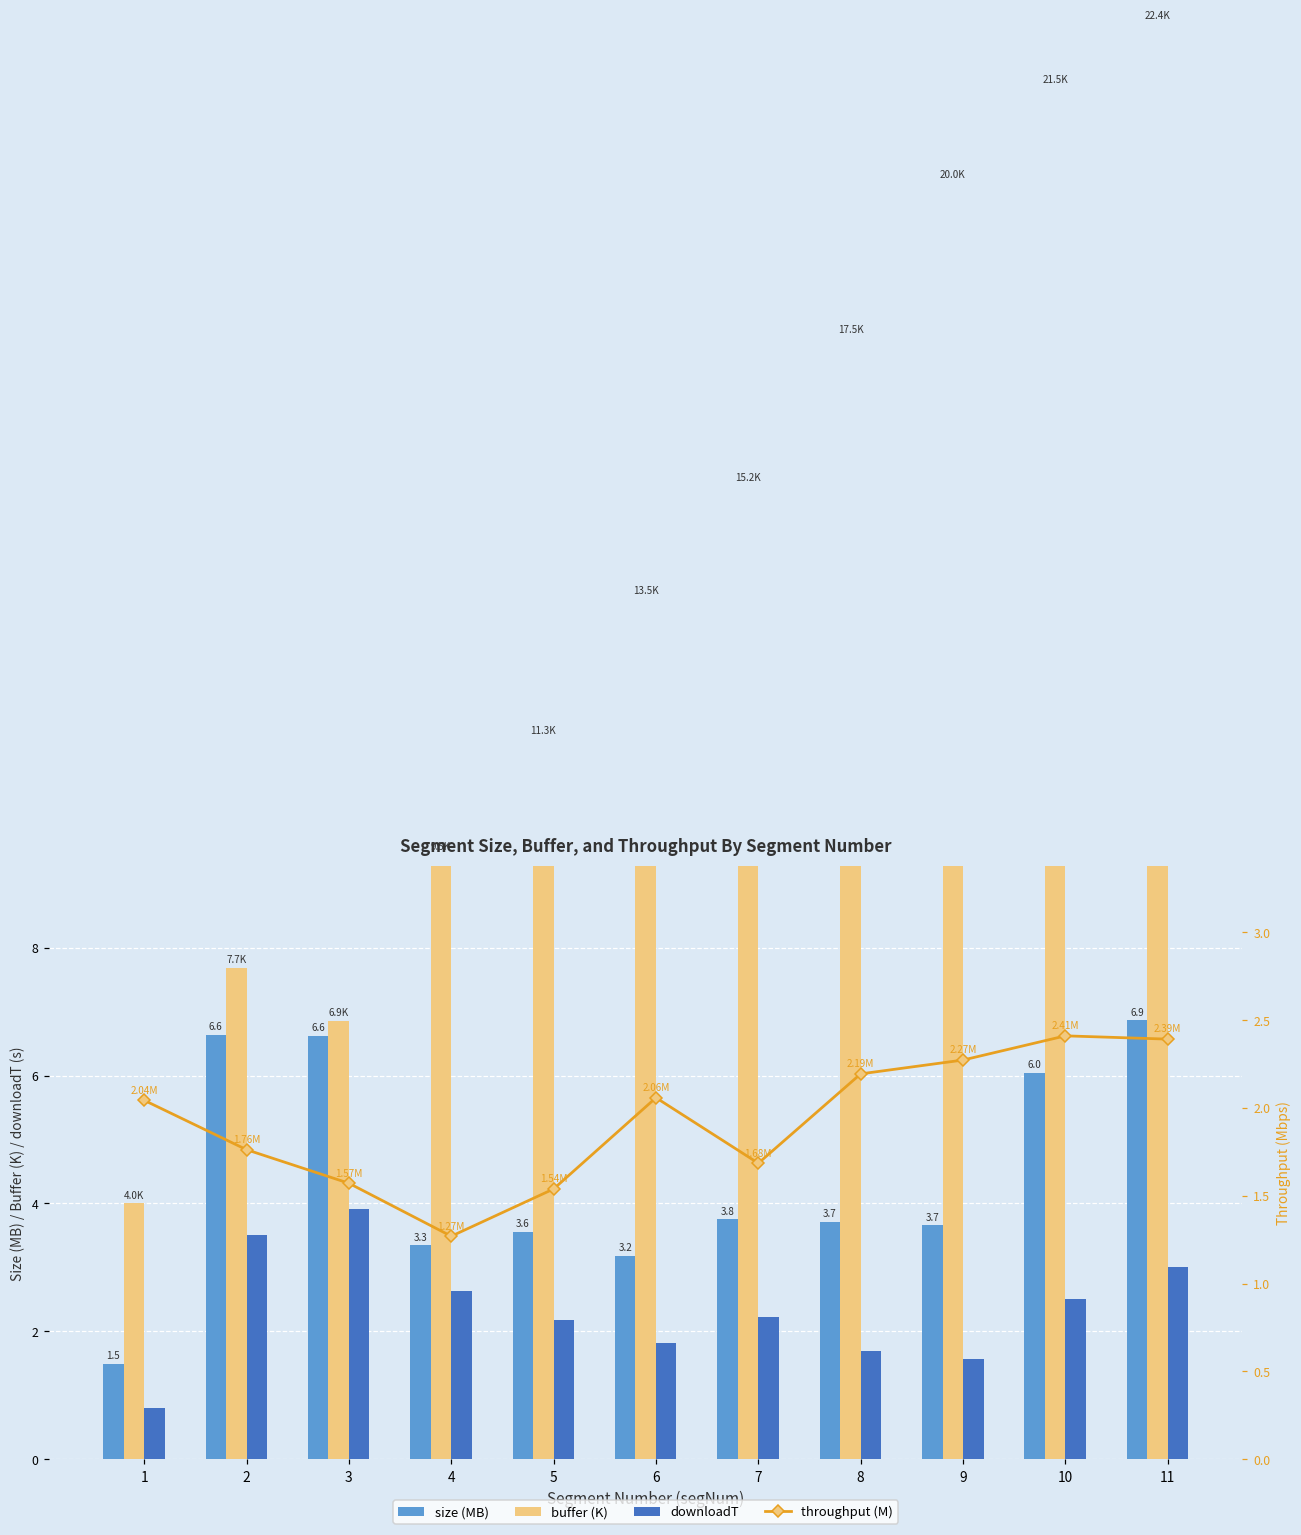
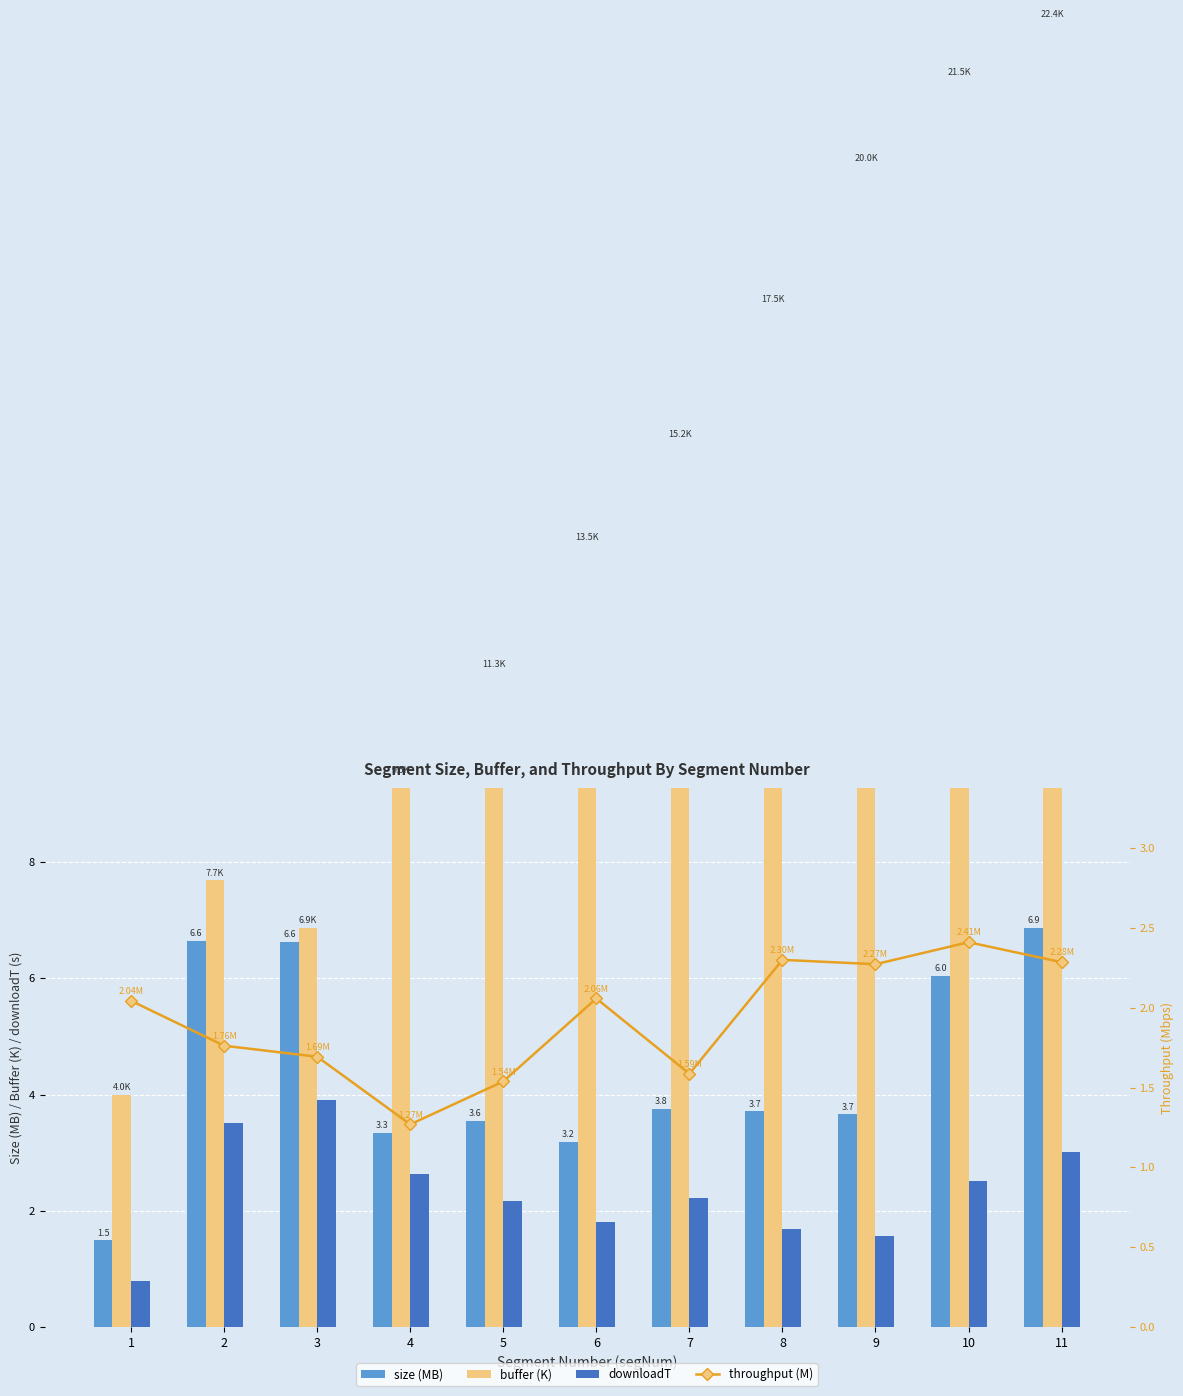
  {
    "buffer (K)": {
      "1": "4.0K",
      "2": "7.7K",
      "3": "6.9K"
    },
    "throughput (M)": {
      "1": "2.04M",
      "2": "1.76M",
-     "3": "1.57M",
+     "3": "1.69M",
      "4": "1.27M",
      "5": "1.54M",
      "6": "2.06M",
-     "7": "1.68M",
-     "8": "2.19M",
+     "7": "1.59M",
+     "8": "2.30M",
      "9": "2.27M",
      "10": "2.41M",
-     "11": "2.39M"
+     "11": "2.28M"
    }
  }
